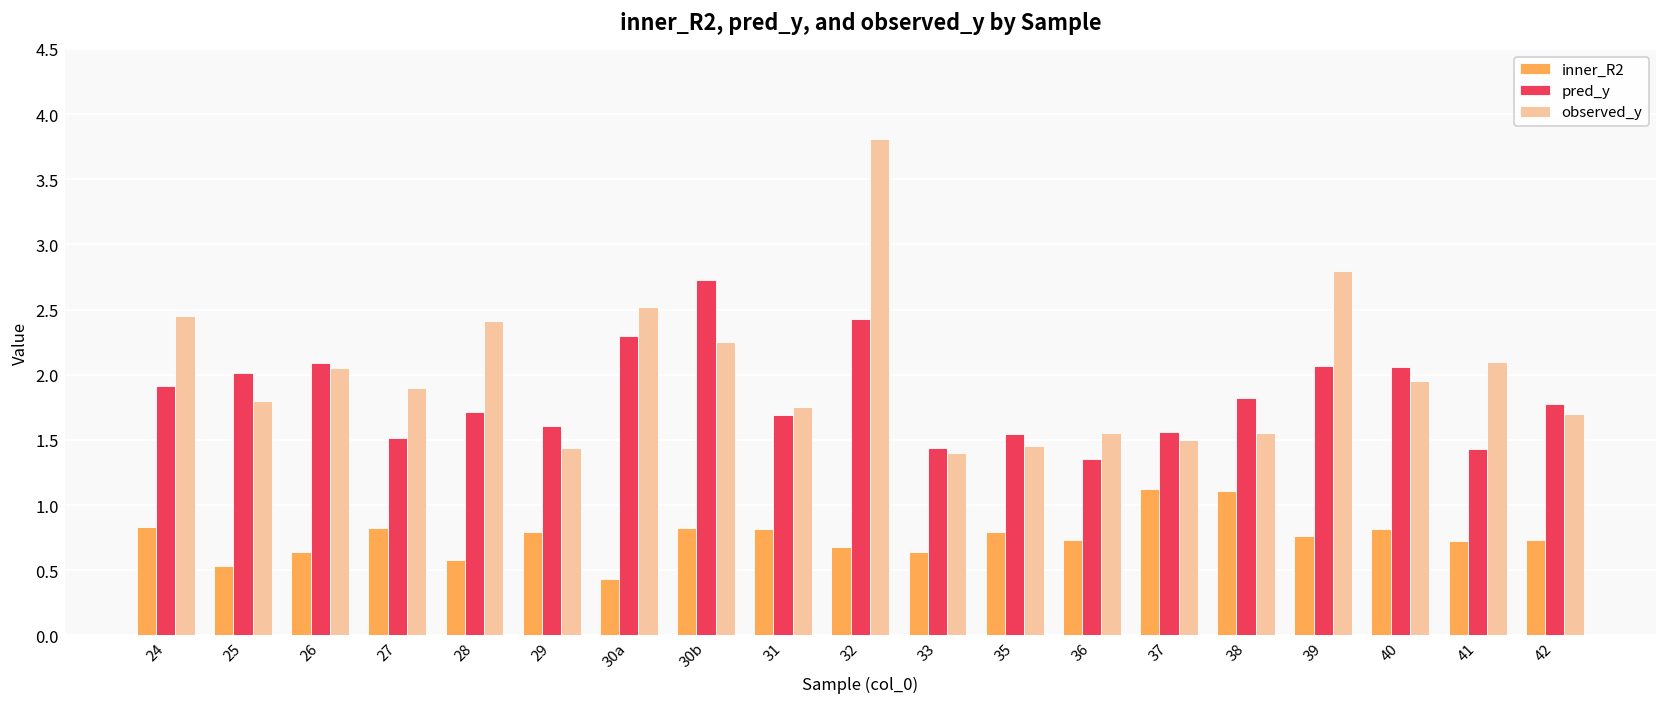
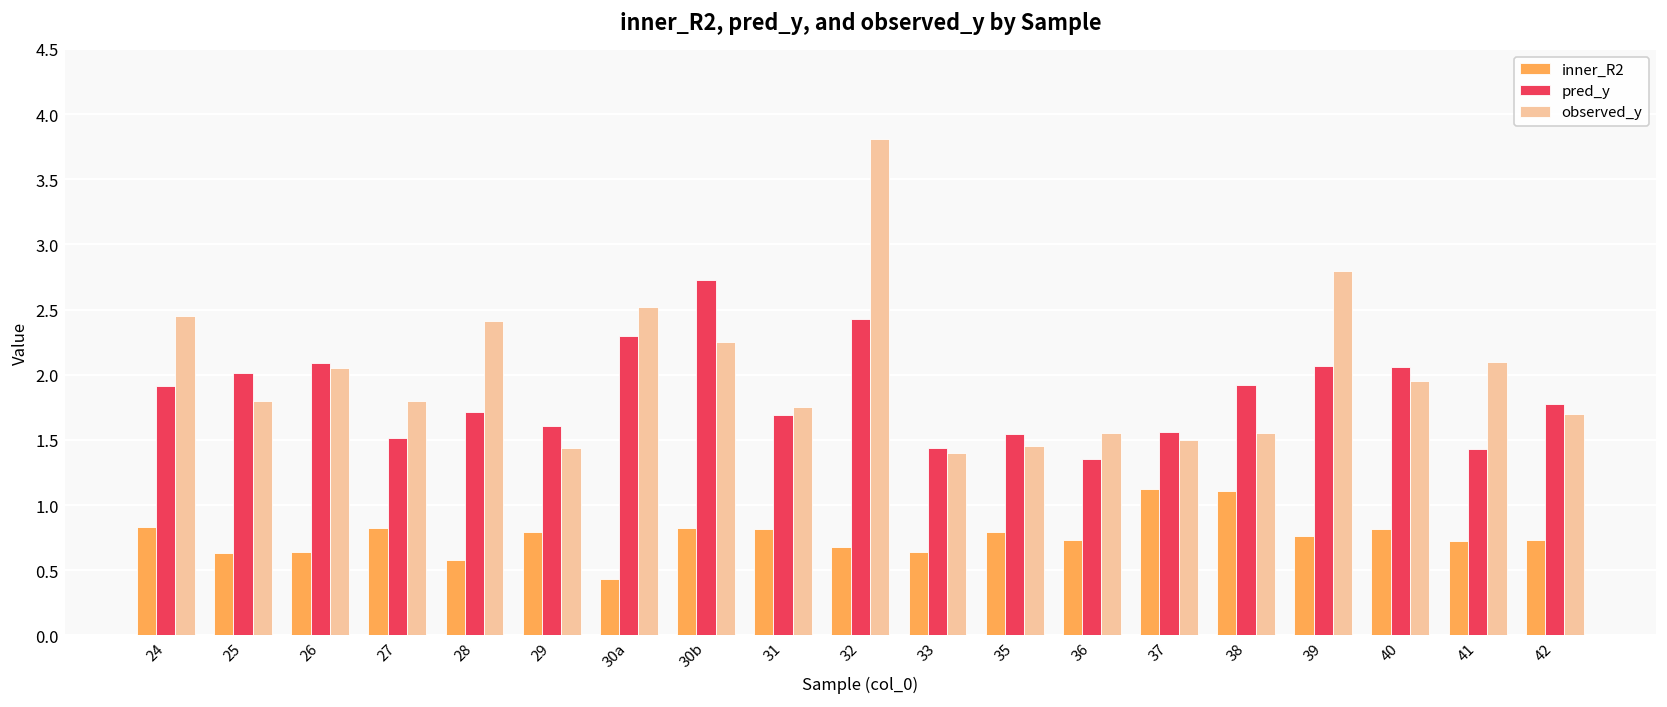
  {
    "inner_R2": {
      "24": 0.83,
-     "25": 0.54,
+     "25": 0.64,
      "26": 0.64,
      "27": 0.82,
      "28": 0.58,
      "29": 0.79,
      "30a": 0.43,
      "30b": 0.82,
      "31": 0.82,
      "32": 0.68,
      "33": 0.64,
      "35": 0.80,
      "36": 0.73,
      "37": 1.12,
      "38": 1.11,
      "39": 0.76,
      "40": 0.81,
      "41": 0.72,
      "42": 0.73
    },
    "pred_y": {
      "24": 1.91,
      "25": 2.01,
      "26": 2.09,
      "27": 1.51,
      "28": 1.72,
      "29": 1.61,
      "30a": 2.30,
      "30b": 2.73,
      "31": 1.69,
      "32": 2.43,
      "33": 1.44,
      "35": 1.54,
      "36": 1.35,
      "37": 1.56,
-     "38": 1.82,
+     "38": 1.92,
      "39": 2.07,
      "40": 2.06,
      "41": 1.43,
      "42": 1.77
    },
    "observed_y": {
      "24": 2.45,
      "25": 1.8,
      "26": 2.05,
-     "27": 1.9,
+     "27": 1.8,
      "28": 2.4,
      "29": 1.44,
      "30a": 2.5,
      "30b": 2.25,
      "31": 1.75,
      "32": 3.8,
      "33": 1.4,
      "35": 1.45,
      "36": 1.55,
      "37": 1.5,
      "38": 1.55,
      "39": 2.8,
      "40": 1.95,
      "41": 2.1,
      "42": 1.7
    }
  }
